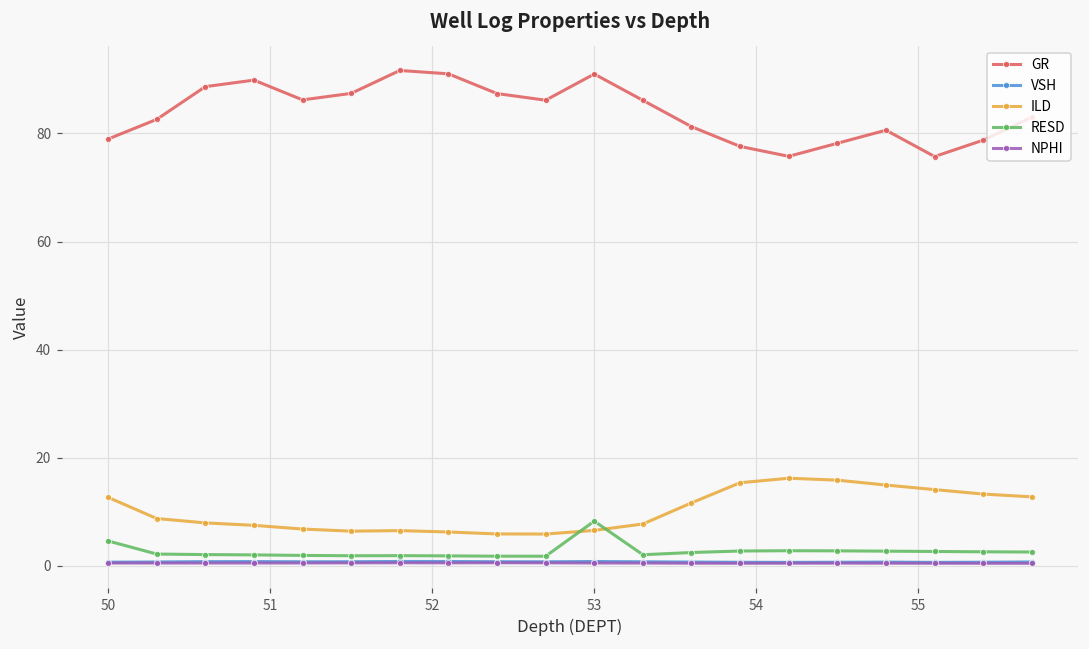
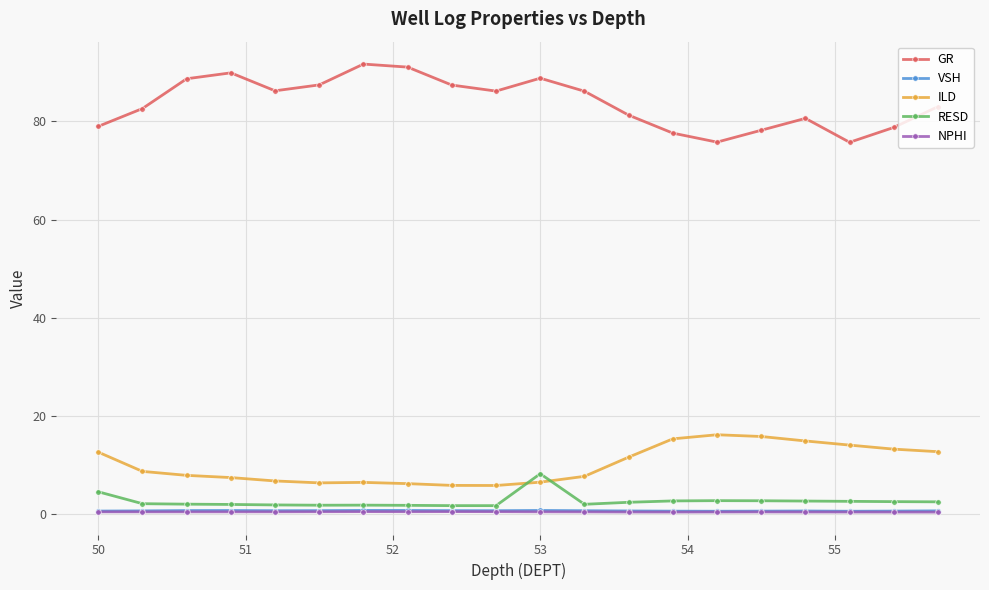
  {
    "GR": {
      "50": 79,
-     "53": 91
+     "53": 89
    },
    "ILD": {
      "50": 13,
      "53": 7
    },
    "RESD": {
      "50": 5,
      "53": 8
    }
  }
